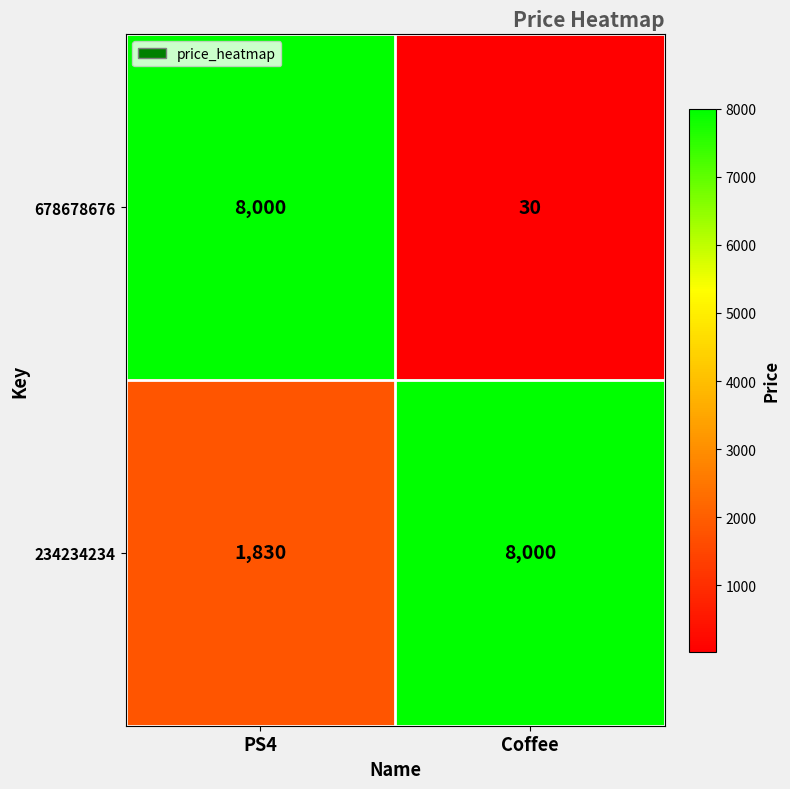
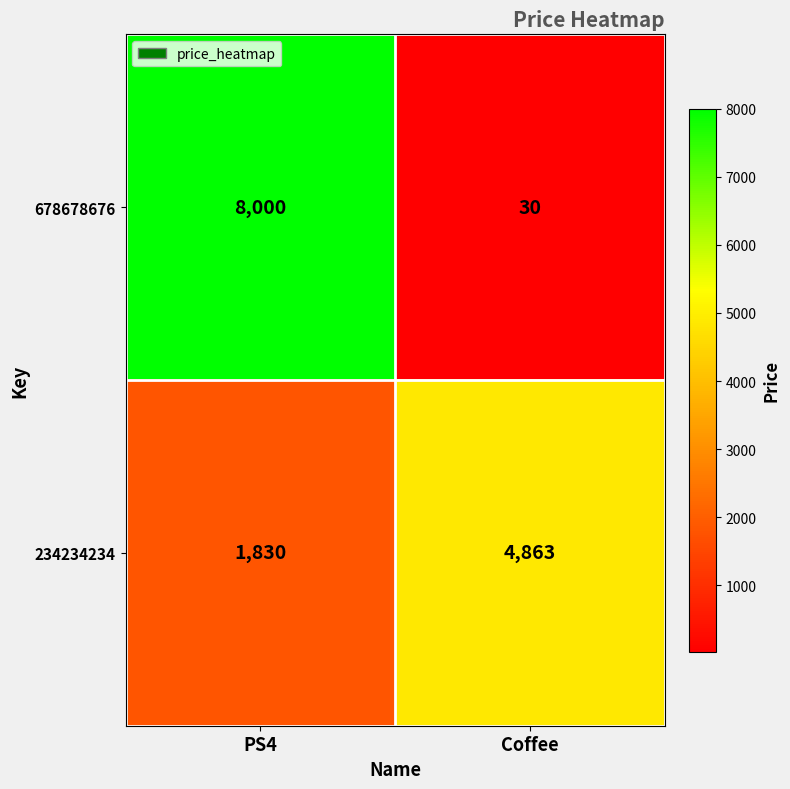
  {
    "678678676": {
      "PS4": "8,000",
      "Coffee": "30"
    },
    "234234234": {
      "PS4": "1,830",
-     "Coffee": "8,000"
+     "Coffee": "4,863"
    }
  }
